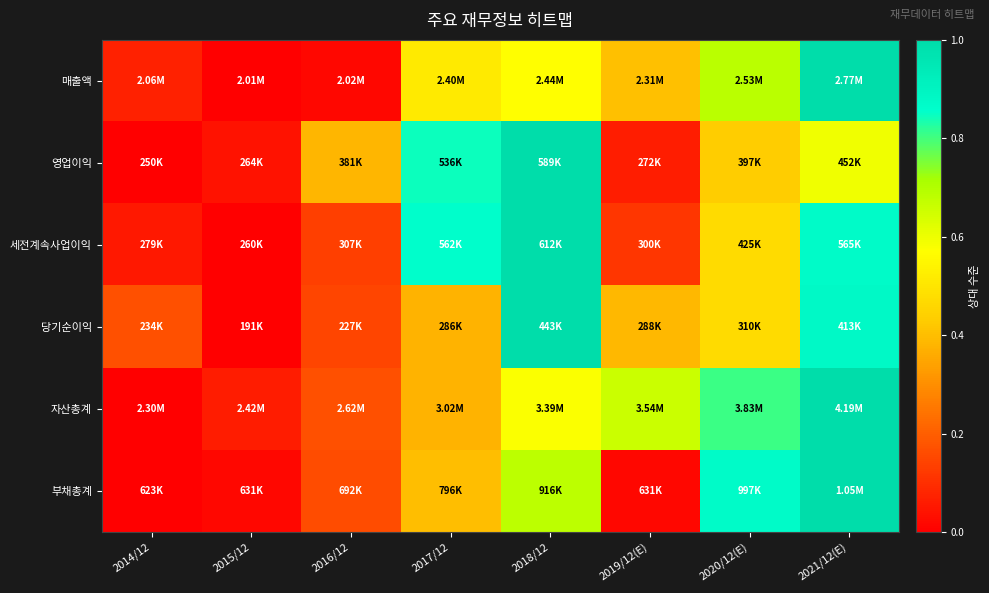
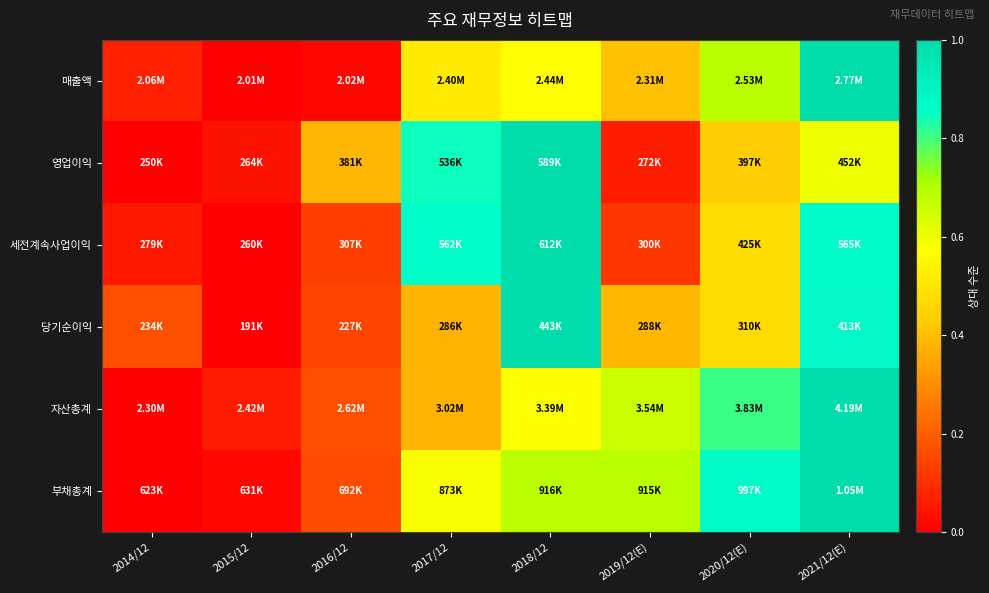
  {
    "매출액": {
      "2014/12": "2.06M",
      "2015/12": "2.01M",
      "2016/12": "2.02M",
      "2017/12": "2.40M",
      "2018/12": "2.44M",
      "2019/12(E)": "2.31M",
      "2020/12(E)": "2.53M",
      "2021/12(E)": "2.77M"
    },
    "영업이익": {
      "2014/12": "250K",
      "2015/12": "264K",
      "2016/12": "381K",
      "2017/12": "536K",
      "2018/12": "589K",
      "2019/12(E)": "272K",
      "2020/12(E)": "397K",
      "2021/12(E)": "452K"
    },
    "세전계속사업이익": {
      "2014/12": "279K",
      "2015/12": "260K",
      "2016/12": "307K",
      "2017/12": "562K",
      "2018/12": "612K",
      "2019/12(E)": "300K",
      "2020/12(E)": "425K",
      "2021/12(E)": "565K"
    },
    "당기순이익": {
      "2014/12": "234K",
      "2015/12": "191K",
      "2016/12": "227K",
      "2017/12": "286K",
      "2018/12": "443K",
      "2019/12(E)": "288K",
      "2020/12(E)": "310K",
      "2021/12(E)": "413K"
    },
    "자산총계": {
      "2014/12": "2.30M",
      "2015/12": "2.42M",
      "2016/12": "2.62M",
      "2017/12": "3.02M",
      "2018/12": "3.39M",
      "2019/12(E)": "3.54M",
      "2020/12(E)": "3.83M",
      "2021/12(E)": "4.19M"
    },
    "부채총계": {
      "2014/12": "623K",
      "2015/12": "631K",
      "2016/12": "692K",
-     "2017/12": "796K",
+     "2017/12": "873K",
      "2018/12": "916K",
-     "2019/12(E)": "631K",
+     "2019/12(E)": "915K",
      "2020/12(E)": "997K",
      "2021/12(E)": "1.05M"
    }
  }
